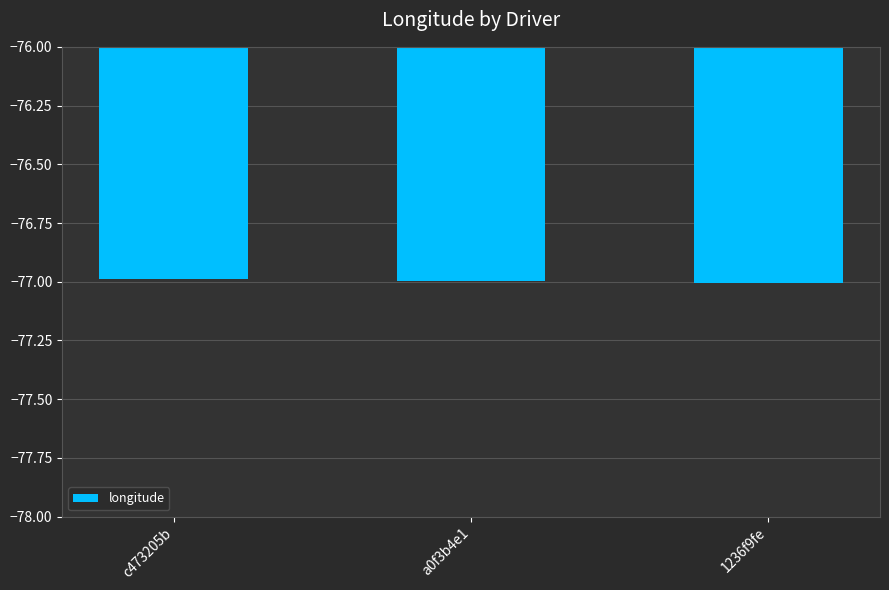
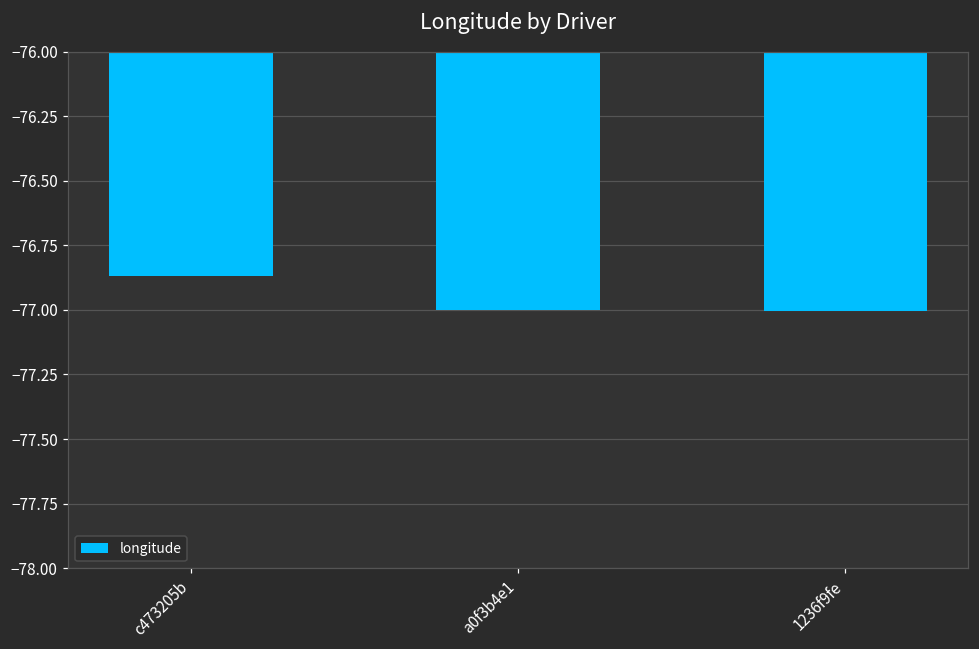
  {
-   "c473205b": -76.99,
+   "c473205b": -76.87,
    "a0f3b4e1": -77.00,
    "1236f9fe": -77.00
  }
